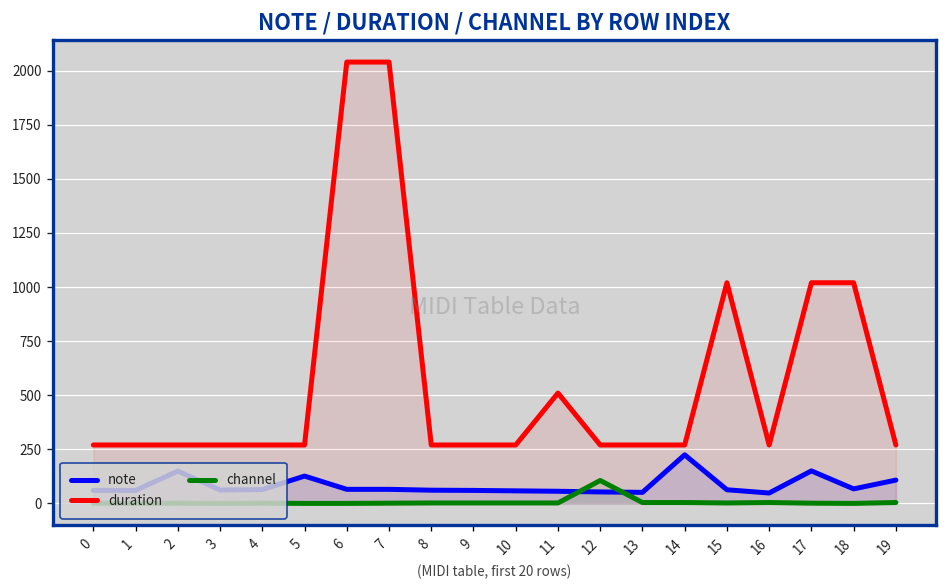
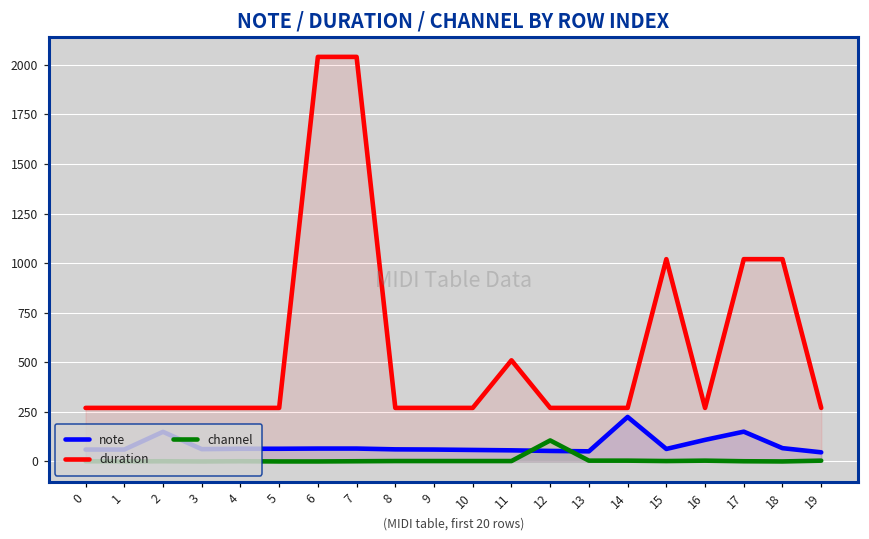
  {
    "note": {
-     "5": 130,
+     "5": 60,
      "6": 70,
      "7": 70,
      "8": 60,
      "9": 60,
      "10": 60,
      "11": 60,
      "12": 50,
      "13": 50,
      "14": 220,
      "15": 60,
-     "16": 50,
+     "16": 110,
      "17": 150,
      "18": 70,
-     "19": 110
+     "19": 50
    },
    "duration": {
      "0": 270,
      "1": 270,
      "2": 270,
      "3": 270,
      "4": 270,
      "5": 270,
      "6": 2040,
      "7": 2040,
      "8": 270,
      "9": 270,
      "10": 270,
      "11": 510,
      "12": 270,
      "13": 270,
      "14": 270,
      "15": 1020,
      "16": 270,
      "17": 1020,
      "18": 1020,
      "19": 270
    },
    "channel": {
      "5": 0,
      "6": 0,
      "7": 0,
      "8": 0,
      "9": 0,
      "10": 0,
      "11": 0,
      "12": 110,
      "13": 0,
      "14": 0,
      "15": 0,
      "16": 0,
      "17": 0,
      "18": 0,
      "19": 0
    }
  }
